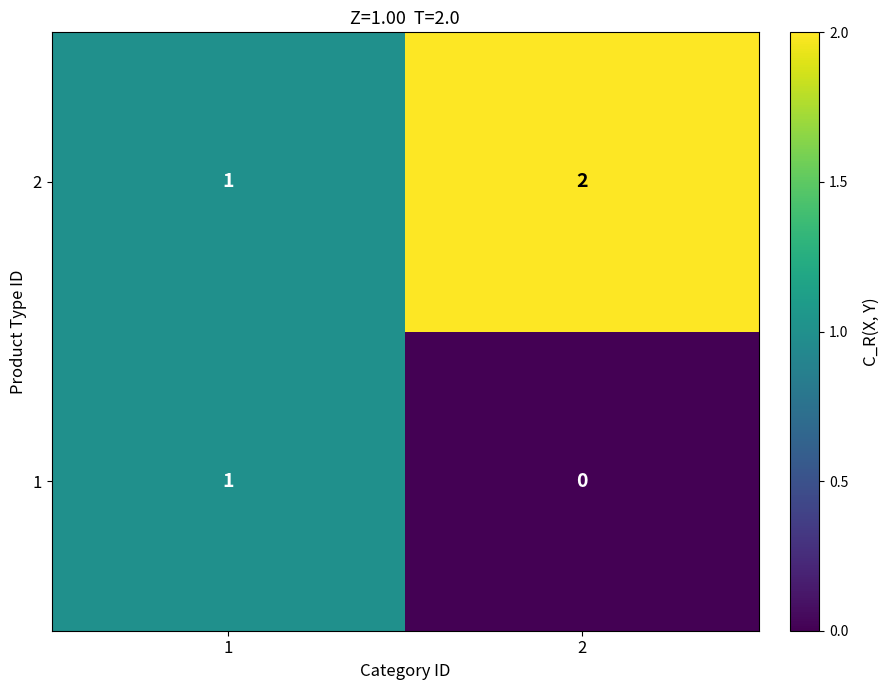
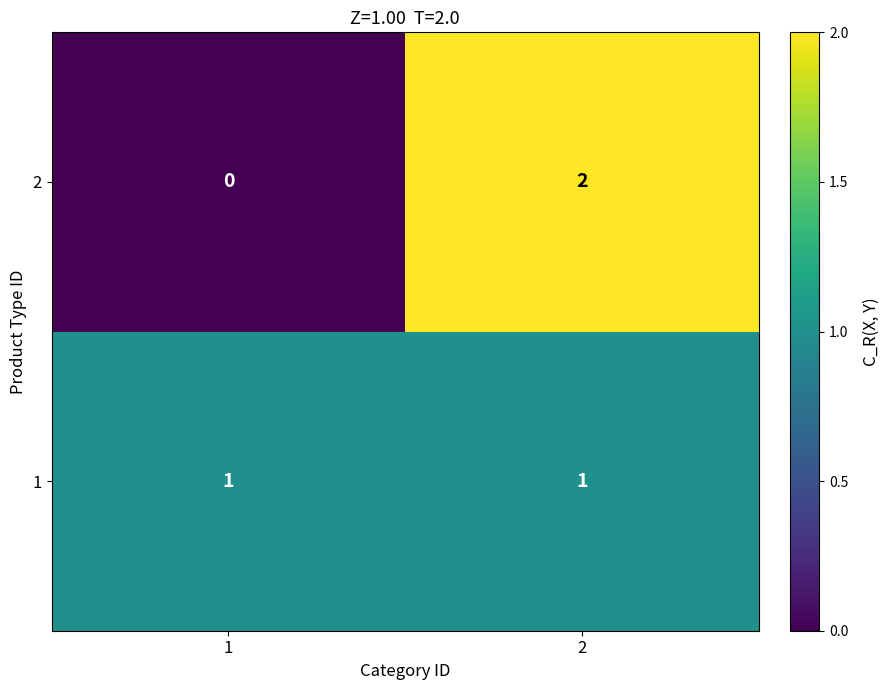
  {
    "2": {
-     "1": 1,
+     "1": 0,
      "2": 2
    },
    "1": {
      "1": 1,
-     "2": 0
+     "2": 1
    }
  }
